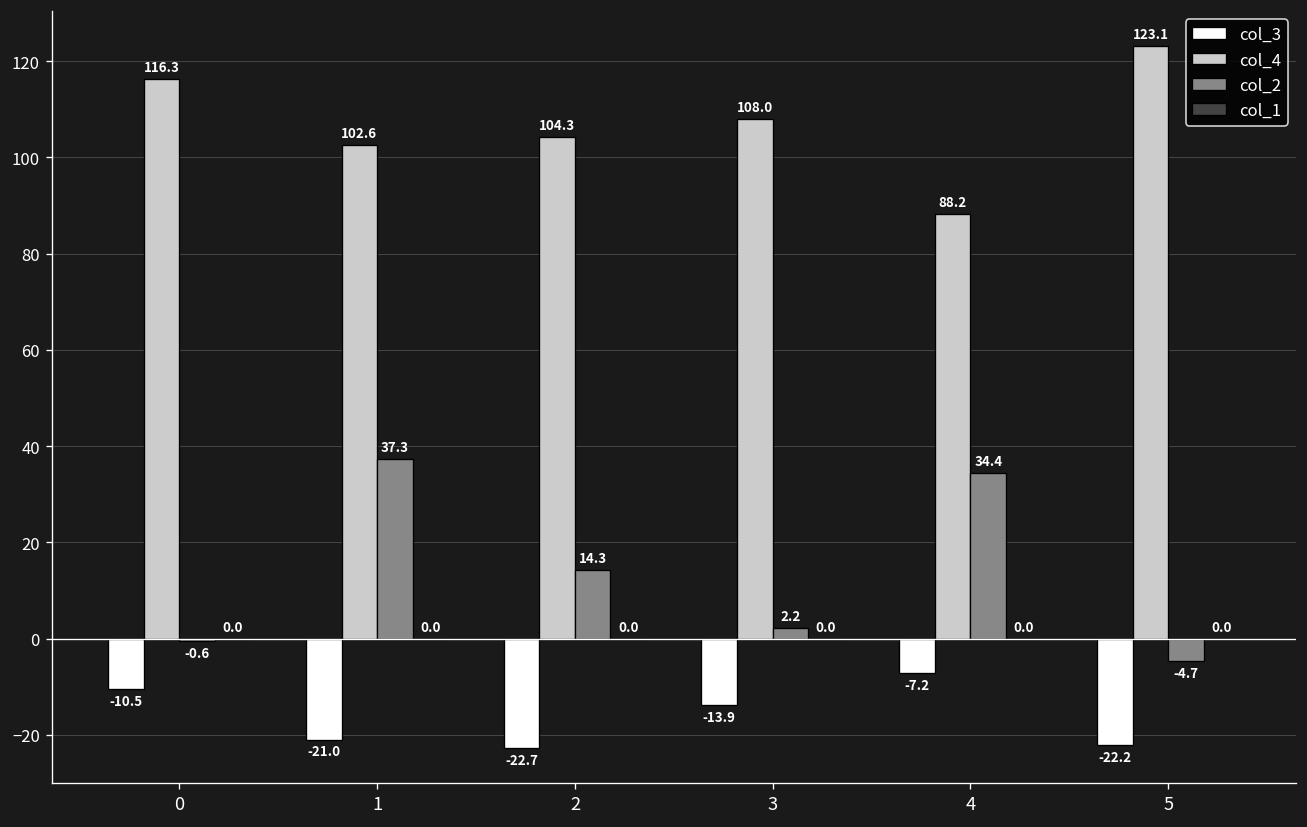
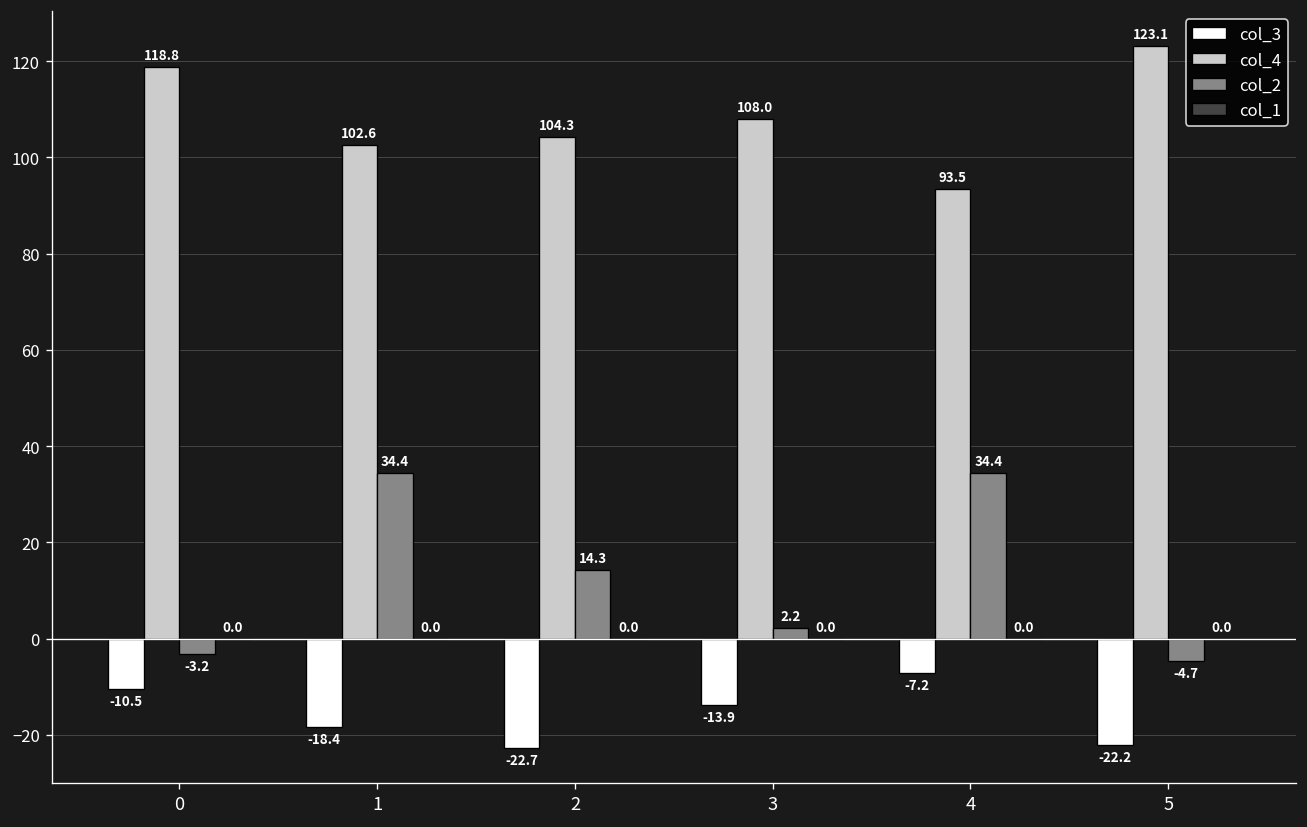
  {
    "col_3": {
      "0": -10.5,
-     "1": -21.0,
+     "1": -18.4,
      "2": -22.7,
      "3": -13.9,
      "4": -7.2,
      "5": -22.2
    },
    "col_4": {
-     "0": 116.3,
+     "0": 118.8,
      "1": 102.6,
      "2": 104.3,
      "3": 108.0,
-     "4": 88.2,
+     "4": 93.5,
      "5": 123.1
    },
    "col_2": {
-     "0": -0.6,
-     "1": 37.3,
+     "0": -3.2,
+     "1": 34.4,
      "2": 14.3,
      "3": 2.2,
      "4": 34.4,
      "5": -4.7
    },
    "col_1": {
      "0": 0.0,
      "1": 0.0,
      "2": 0.0,
      "3": 0.0,
      "4": 0.0,
      "5": 0.0
    }
  }
